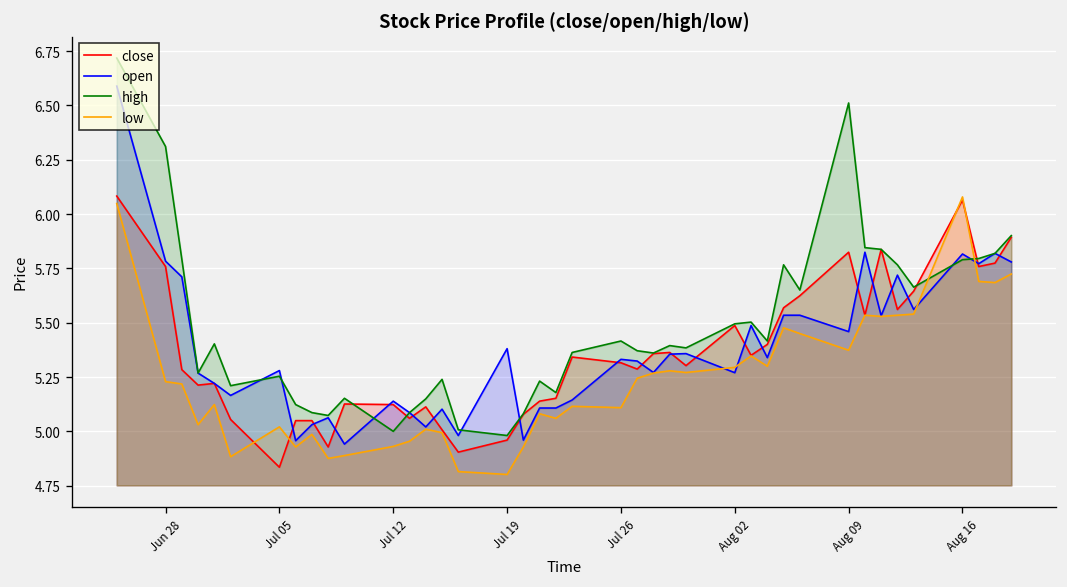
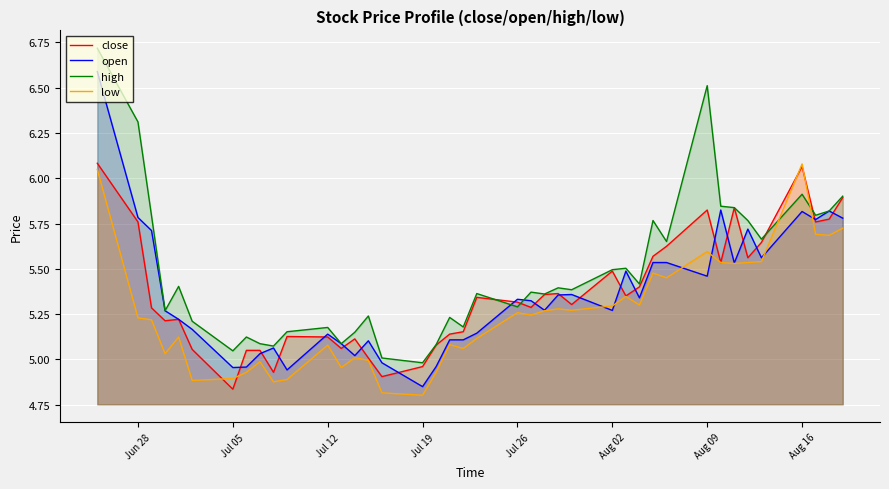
  {
    "close": {
      "Jun 28": 5.76,
      "Jul 05": 4.84,
      "Jul 12": 5.12,
      "Jul 19": 4.96,
      "Jul 26": 5.32,
      "Aug 09": 5.82,
      "Aug 16": 6.06
    },
    "open": {
      "Jun 28": 5.78,
-     "Jul 05": 5.28,
+     "Jul 05": 4.95,
      "Jul 12": 5.14,
-     "Jul 19": 5.38,
+     "Jul 19": 4.85,
      "Jul 26": 5.33,
      "Aug 02": 5.27,
      "Aug 09": 5.46,
      "Aug 16": 5.82
    },
    "high": {
      "Jun 28": 6.31,
-     "Jul 05": 5.25,
-     "Jul 12": 5.00,
+     "Jul 05": 5.05,
+     "Jul 12": 5.18,
      "Jul 19": 4.98,
-     "Jul 26": 5.42,
+     "Jul 26": 5.29,
      "Aug 09": 6.51,
-     "Aug 16": 5.79
+     "Aug 16": 5.91
    },
    "low": {
      "Jun 28": 5.23,
-     "Jul 05": 5.02,
-     "Jul 12": 4.93,
+     "Jul 05": 4.89,
+     "Jul 12": 5.08,
      "Jul 19": 4.80,
-     "Jul 26": 5.11,
+     "Jul 26": 5.26,
      "Aug 02": 5.29,
-     "Aug 09": 5.37,
+     "Aug 09": 5.60,
      "Aug 16": 6.08
    }
  }
